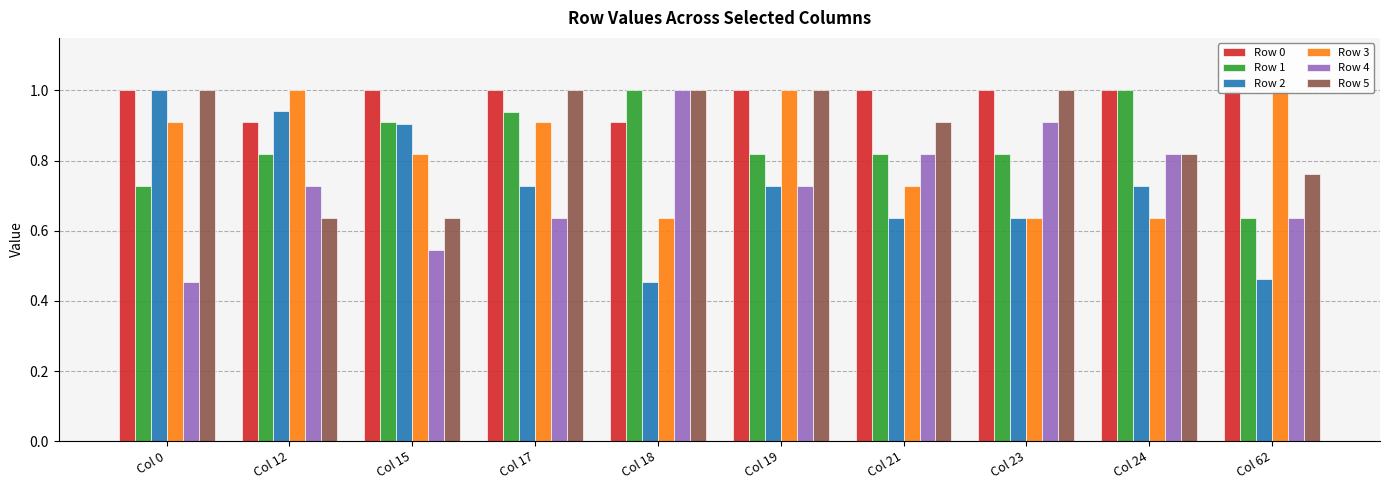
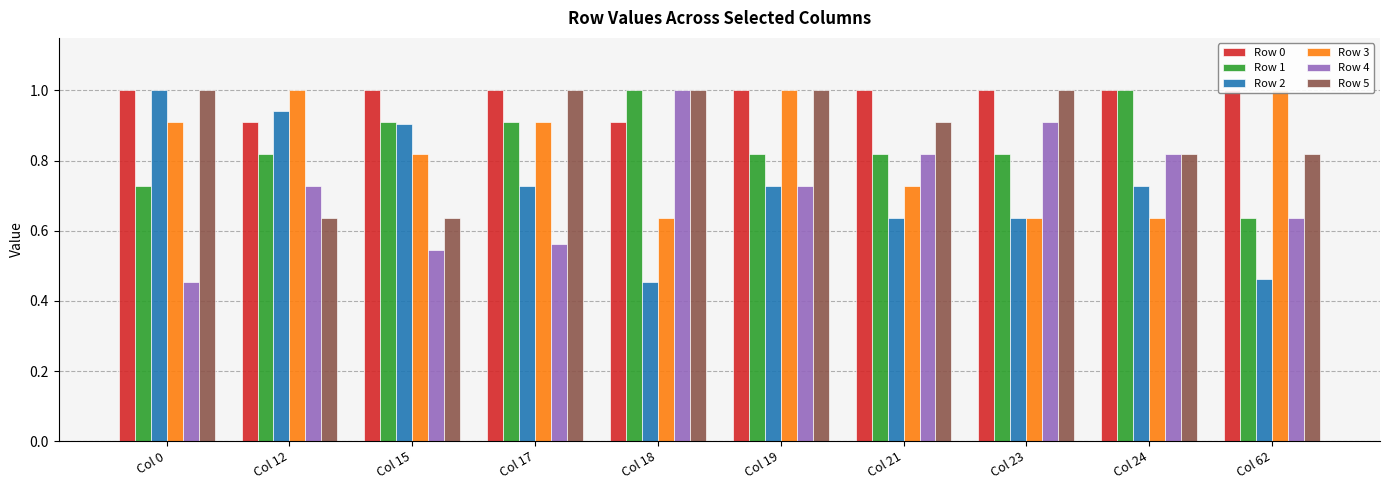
  {
    "Row 0": {
      "Col 0": 1.00,
      "Col 12": 0.91,
      "Col 15": 1.00,
      "Col 17": 1.00,
      "Col 18": 0.91,
      "Col 19": 1.00,
      "Col 21": 1.00,
      "Col 23": 1.00,
      "Col 24": 1.00
    },
    "Row 1": {
      "Col 0": 0.73,
      "Col 12": 0.82,
      "Col 15": 0.91,
-     "Col 17": 0.94,
+     "Col 17": 0.91,
      "Col 18": 1.00,
      "Col 19": 0.82,
      "Col 21": 0.82,
      "Col 23": 0.82,
      "Col 24": 1.00,
      "Col 62": 0.64
    },
    "Row 2": {
      "Col 0": 1.00,
      "Col 12": 0.94,
      "Col 15": 0.90,
      "Col 17": 0.73,
      "Col 18": 0.45,
      "Col 19": 0.73,
      "Col 21": 0.64,
      "Col 23": 0.64,
      "Col 24": 0.73,
      "Col 62": 0.46
    },
    "Row 3": {
      "Col 0": 0.91,
      "Col 12": 1.00,
      "Col 15": 0.82,
      "Col 17": 0.91,
      "Col 18": 0.64,
      "Col 19": 1.00,
      "Col 21": 0.73,
      "Col 23": 0.64,
      "Col 24": 0.64
    },
    "Row 4": {
      "Col 0": 0.45,
      "Col 12": 0.73,
      "Col 15": 0.55,
-     "Col 17": 0.64,
+     "Col 17": 0.56,
      "Col 18": 1.00,
      "Col 19": 0.73,
      "Col 21": 0.82,
      "Col 23": 0.91,
      "Col 24": 0.82,
      "Col 62": 0.64
    },
    "Row 5": {
      "Col 0": 1.00,
      "Col 12": 0.64,
      "Col 15": 0.64,
      "Col 17": 1.00,
      "Col 18": 1.00,
      "Col 19": 1.00,
      "Col 21": 0.91,
      "Col 23": 1.00,
      "Col 24": 0.82,
-     "Col 62": 0.76
+     "Col 62": 0.82
    }
  }
